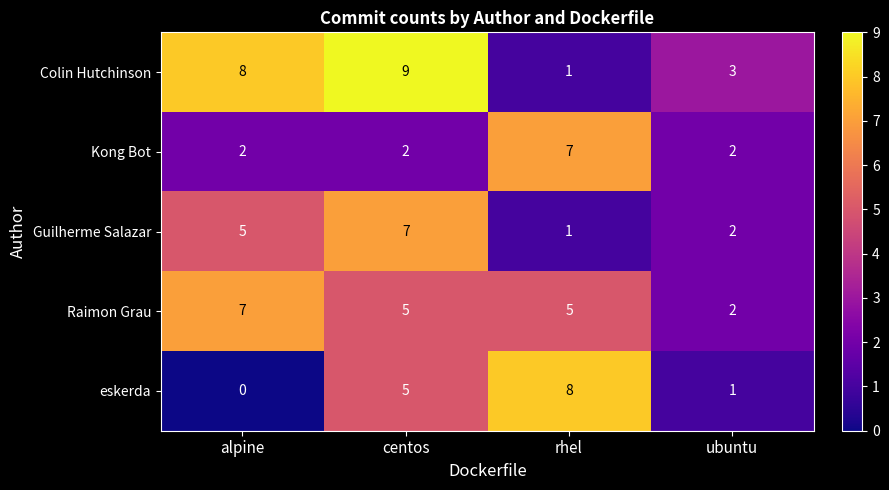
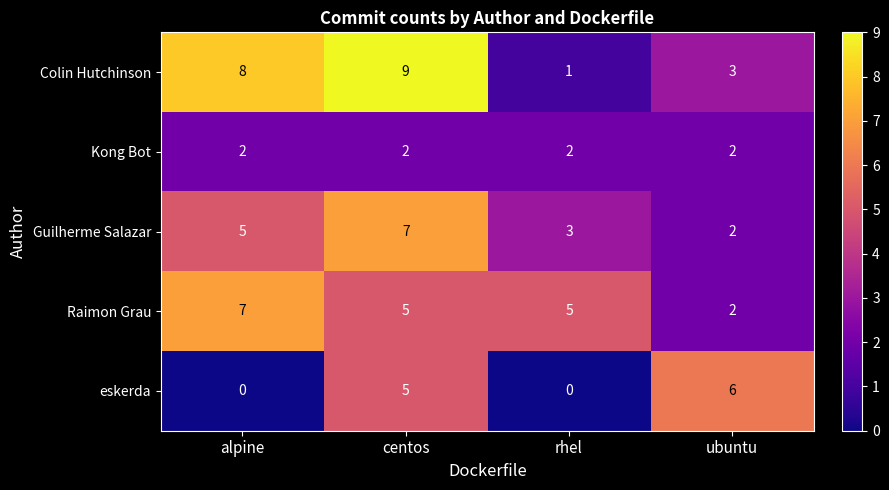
  {
    "Colin Hutchinson": {
      "alpine": 8,
      "centos": 9,
      "rhel": 1,
      "ubuntu": 3
    },
    "Kong Bot": {
      "alpine": 2,
      "centos": 2,
-     "rhel": 7,
+     "rhel": 2,
      "ubuntu": 2
    },
    "Guilherme Salazar": {
      "alpine": 5,
      "centos": 7,
-     "rhel": 1,
+     "rhel": 3,
      "ubuntu": 2
    },
    "Raimon Grau": {
      "alpine": 7,
      "centos": 5,
      "rhel": 5,
      "ubuntu": 2
    },
    "eskerda": {
      "alpine": 0,
      "centos": 5,
-     "rhel": 8,
-     "ubuntu": 1
+     "rhel": 0,
+     "ubuntu": 6
    }
  }
